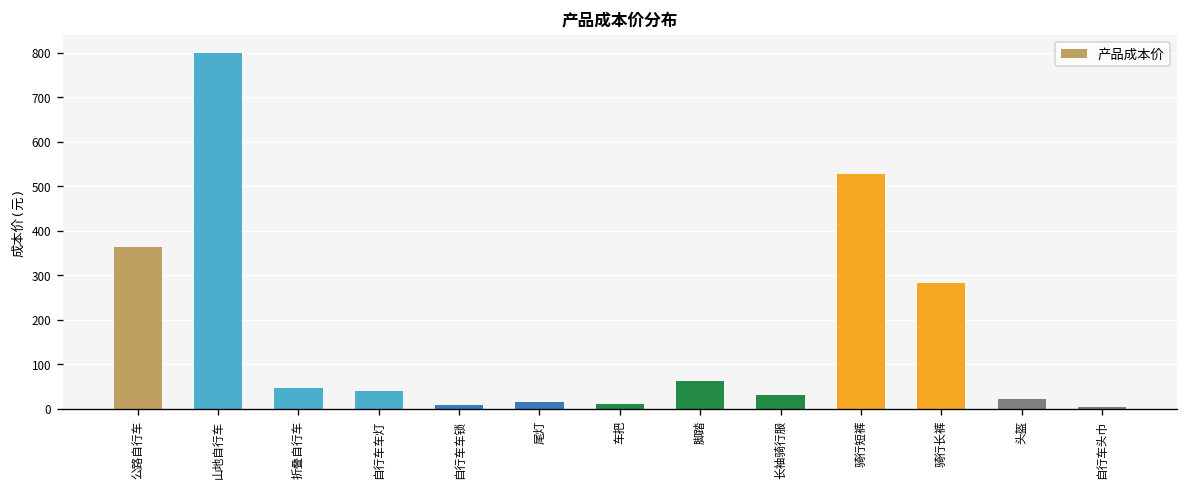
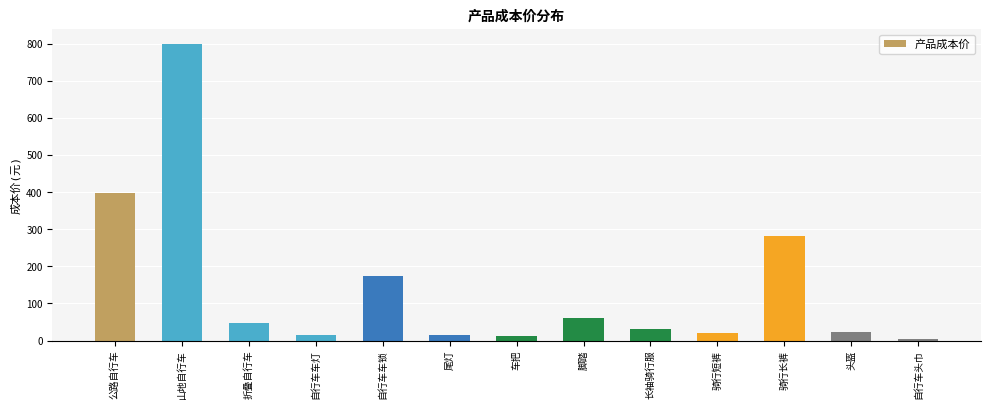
  {
-   "公路自行车": 360,
+   "公路自行车": 400,
    "山地自行车": 800,
    "折叠自行车": 50,
-   "自行车车灯": 40,
-   "自行车车锁": 10,
+   "自行车车灯": 20,
+   "自行车车锁": 170,
    "尾灯": 20,
    "车把": 10,
    "脚踏": 60,
    "长袖骑行服": 30,
-   "骑行短裤": 530,
+   "骑行短裤": 20,
    "骑行长裤": 280,
    "头盔": 20
  }
